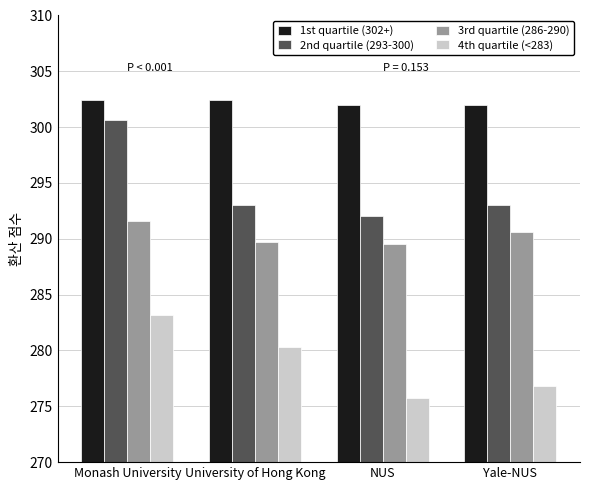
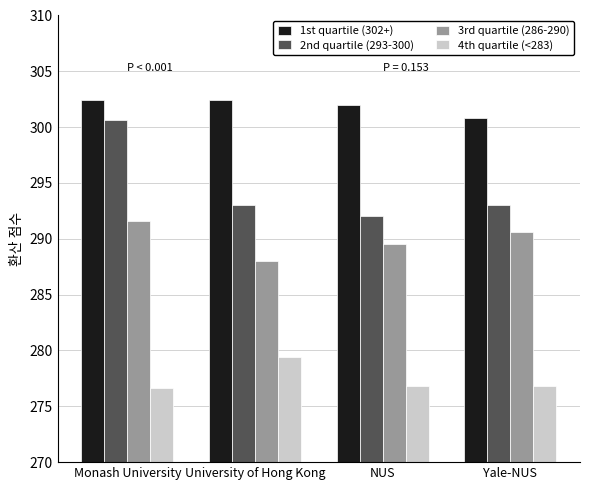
  {
    "1st quartile (302+)": {
      "Monash University": 302.4,
      "University of Hong Kong": 302.4,
      "NUS": 302.0,
-     "Yale-NUS": 302.0
+     "Yale-NUS": 300.8
    },
    "2nd quartile (293-300)": {
      "Monash University": 300.6,
      "University of Hong Kong": 293.0,
      "NUS": 292.0,
      "Yale-NUS": 293.0
    },
    "3rd quartile (286-290)": {
      "Monash University": 291.6,
-     "University of Hong Kong": 289.7,
+     "University of Hong Kong": 288.0,
      "NUS": 289.5,
      "Yale-NUS": 290.6
    },
    "4th quartile (<283)": {
-     "Monash University": 283.2,
-     "University of Hong Kong": 280.3,
-     "NUS": 275.7,
+     "Monash University": 276.6,
+     "University of Hong Kong": 279.4,
+     "NUS": 276.8,
      "Yale-NUS": 276.8
    }
  }
